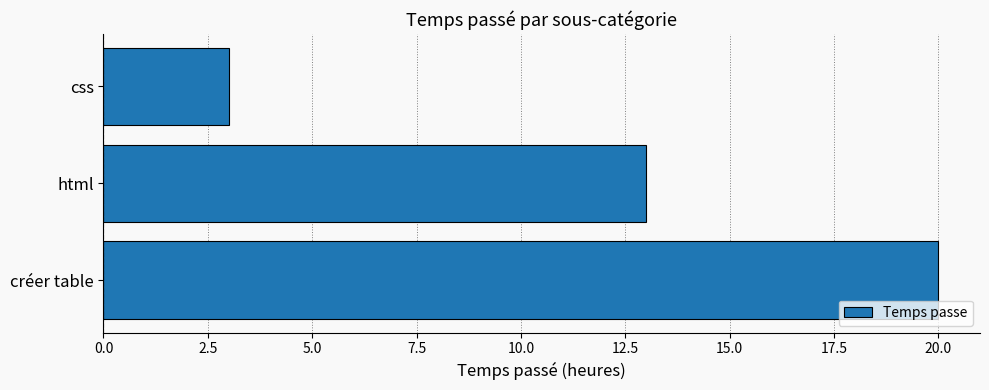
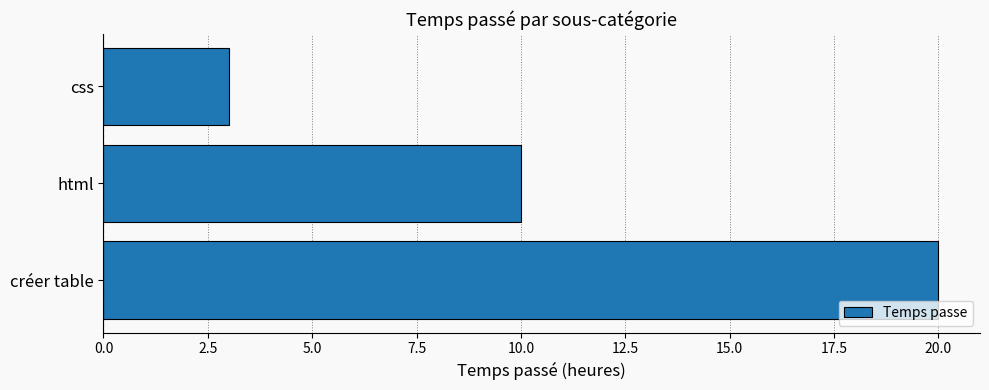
  {
    "css": 3,
-   "html": 13,
+   "html": 10,
    "créer table": 20
  }
